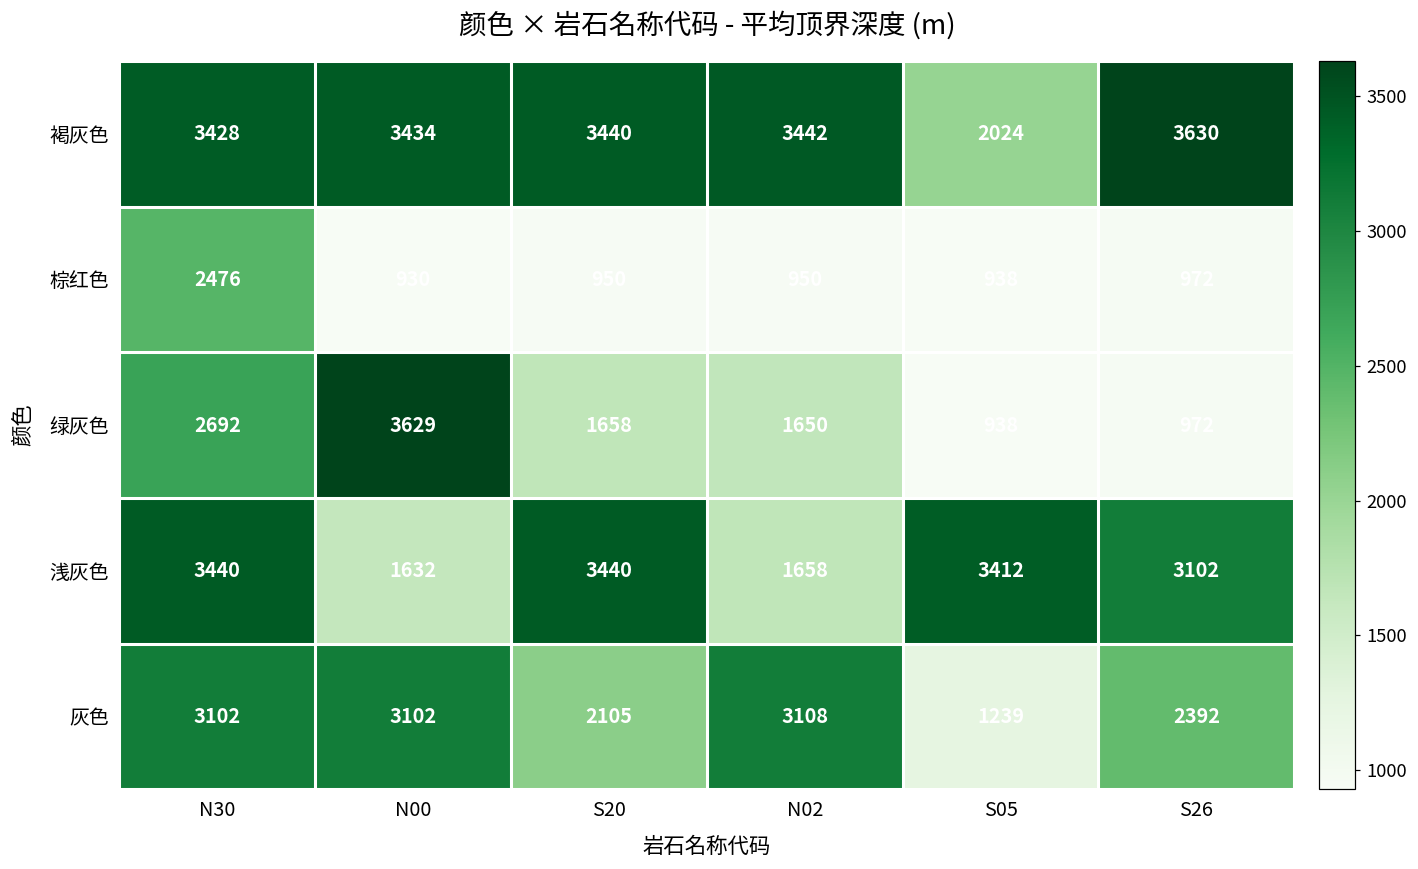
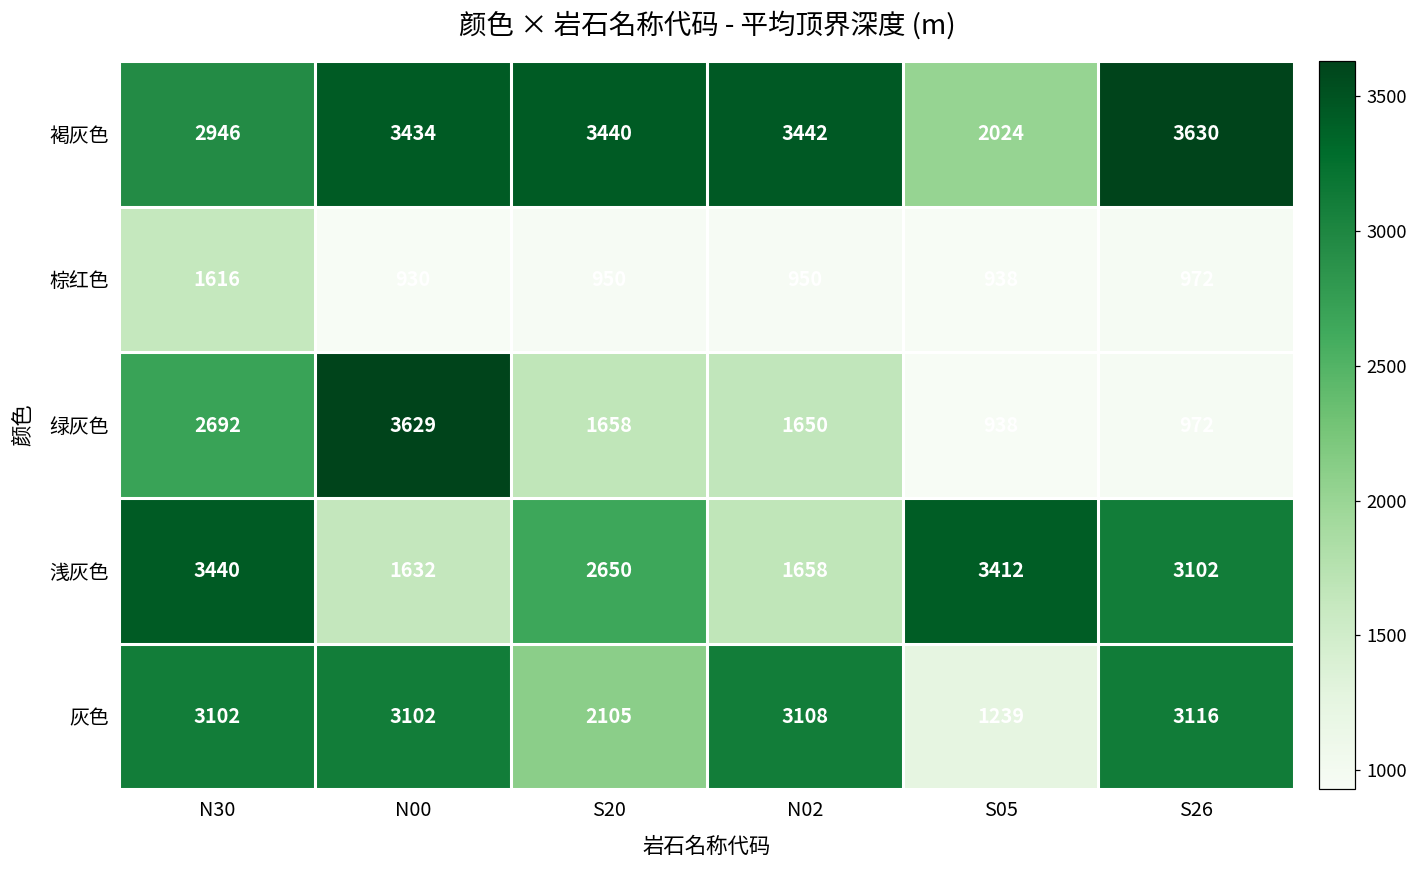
  {
    "褐灰色": {
-     "N30": 3428,
+     "N30": 2946,
      "N00": 3434,
      "S20": 3440,
      "N02": 3442,
      "S05": 2024,
      "S26": 3630
    },
    "棕红色": {
-     "N30": 2476
+     "N30": 1616
    },
    "绿灰色": {
      "N30": 2692,
      "N00": 3629,
      "S20": 1658,
      "N02": 1650
    },
    "浅灰色": {
      "N30": 3440,
      "N00": 1632,
-     "S20": 3440,
+     "S20": 2650,
      "N02": 1658,
      "S05": 3412,
      "S26": 3102
    },
    "灰色": {
      "N30": 3102,
      "N00": 3102,
      "S20": 2105,
      "N02": 3108,
-     "S26": 2392
+     "S26": 3116
    }
  }
